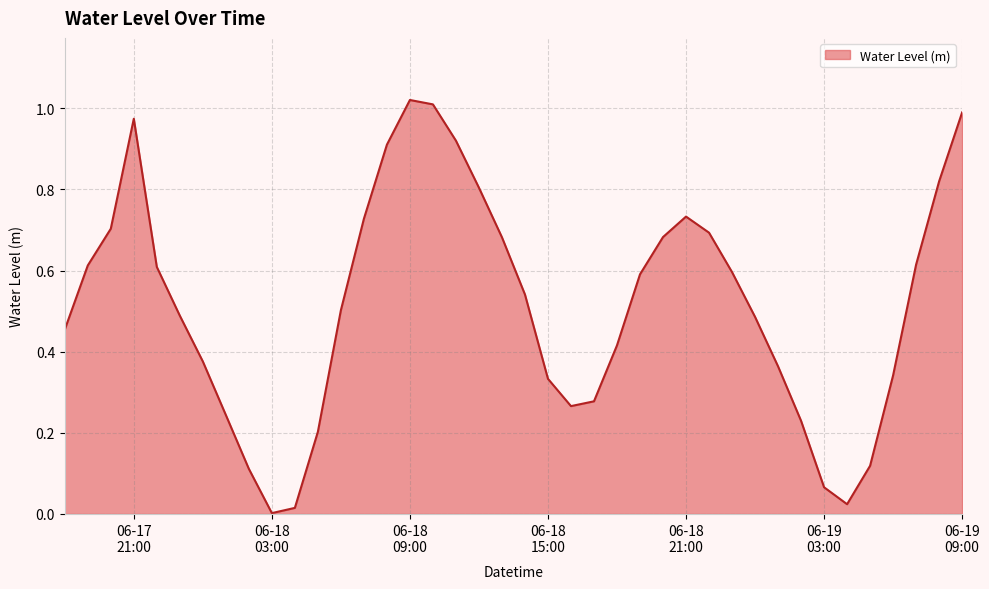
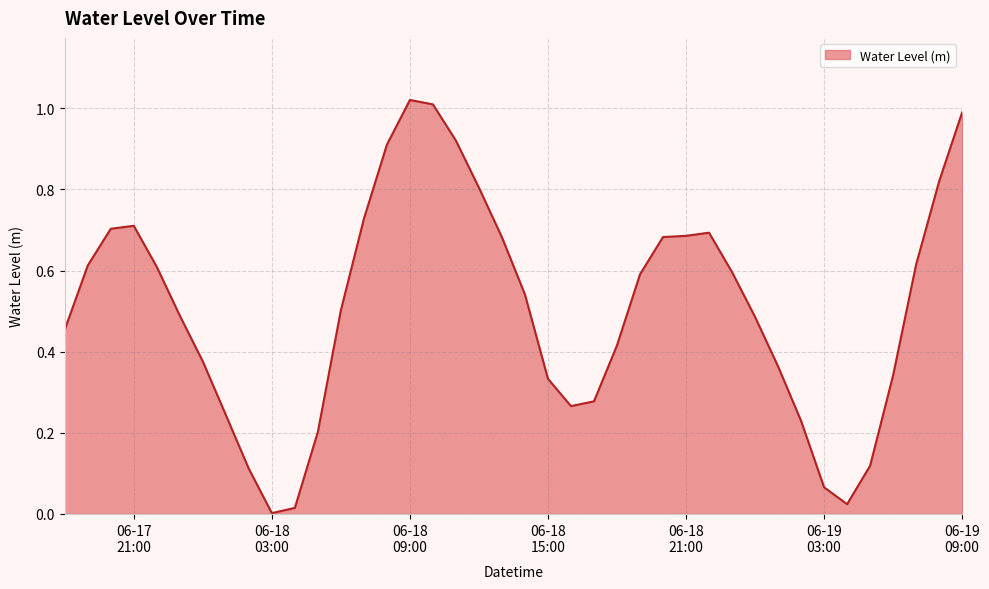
  {
-   "06-17 21:00": 0.97,
+   "06-17 21:00": 0.71,
    "06-18 03:00": 0.00,
    "06-18 09:00": 1.02,
    "06-18 15:00": 0.33,
-   "06-18 21:00": 0.73,
+   "06-18 21:00": 0.69,
    "06-19 03:00": 0.07,
    "06-19 09:00": 0.99
  }
